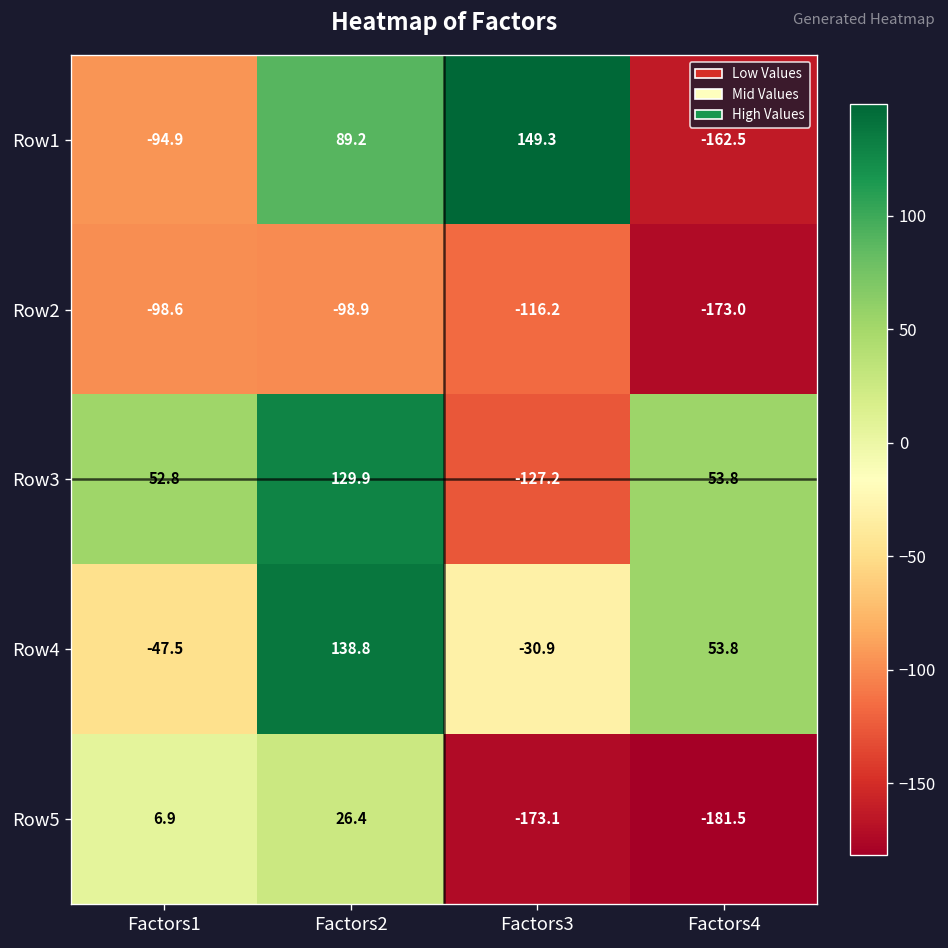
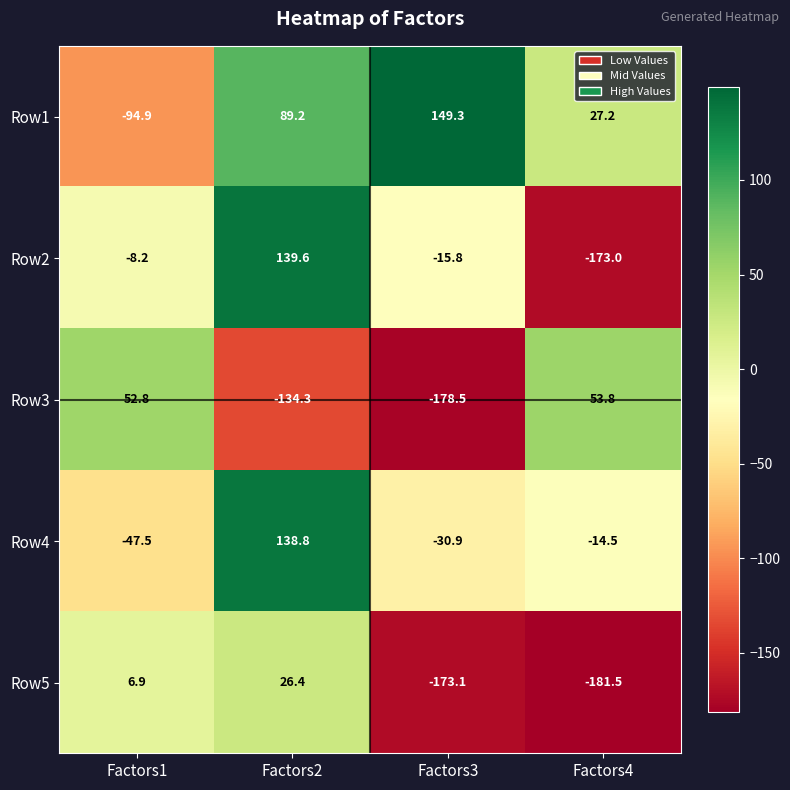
  {
    "Row1": {
      "Factors1": -94.9,
      "Factors2": 89.2,
      "Factors3": 149.3,
-     "Factors4": -162.5
+     "Factors4": 27.2
    },
    "Row2": {
-     "Factors1": -98.6,
-     "Factors2": -98.9,
-     "Factors3": -116.2,
+     "Factors1": -8.2,
+     "Factors2": 139.6,
+     "Factors3": -15.8,
      "Factors4": -173.0
    },
    "Row3": {
      "Factors1": 52.8,
-     "Factors2": 129.9,
-     "Factors3": -127.2,
+     "Factors2": -134.3,
+     "Factors3": -178.5,
      "Factors4": 53.8
    },
    "Row4": {
      "Factors1": -47.5,
      "Factors2": 138.8,
      "Factors3": -30.9,
-     "Factors4": 53.8
+     "Factors4": -14.5
    },
    "Row5": {
      "Factors1": 6.9,
      "Factors2": 26.4,
      "Factors3": -173.1,
      "Factors4": -181.5
    }
  }
